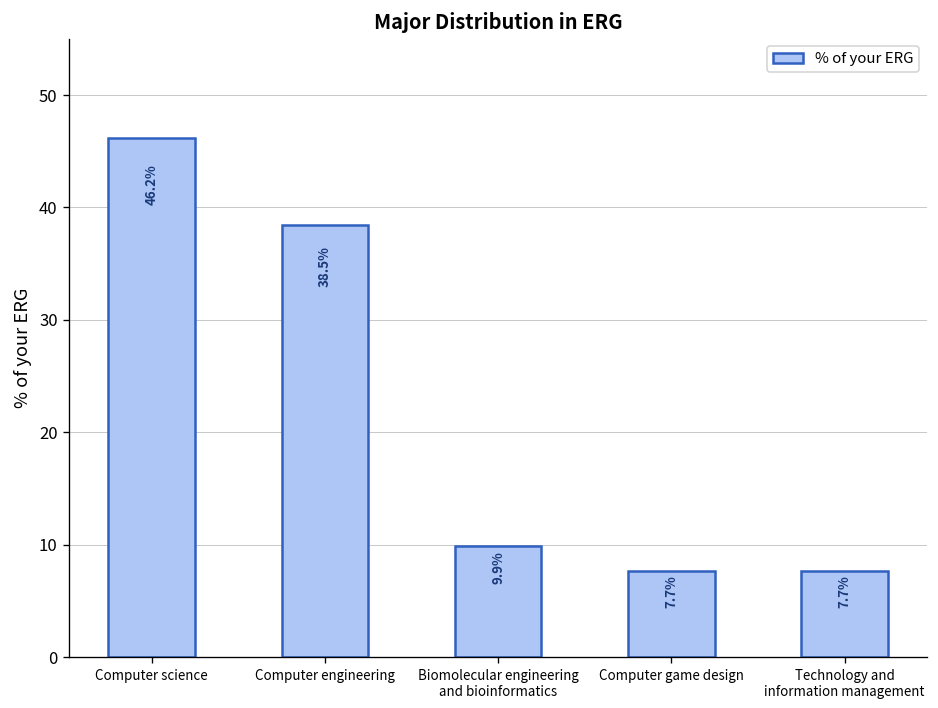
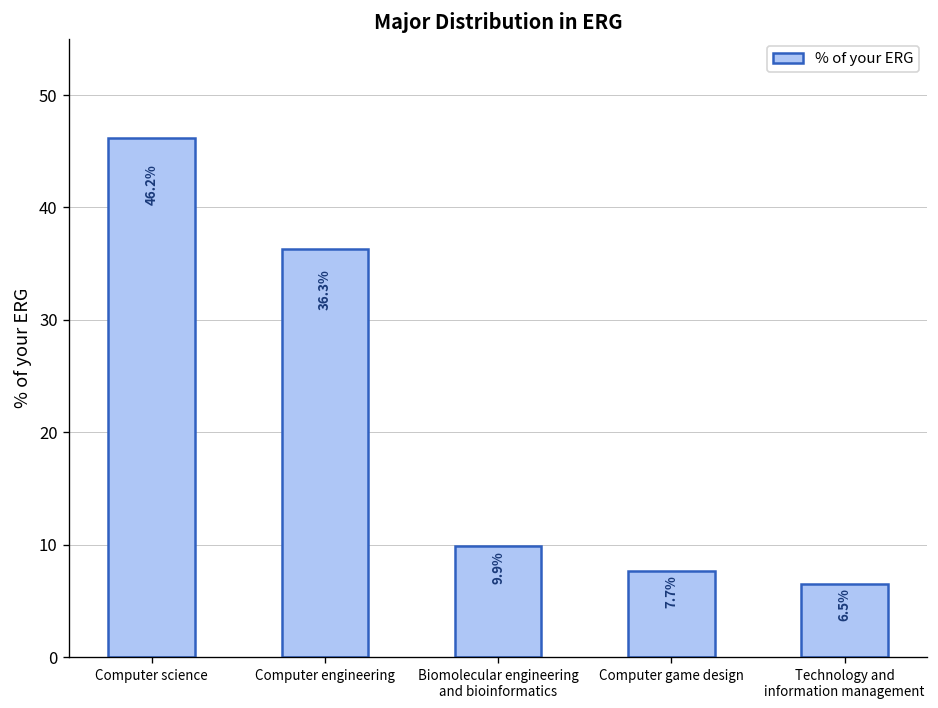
  {
    "Computer science": "46.2%",
-   "Computer engineering": "38.5%",
+   "Computer engineering": "36.3%",
    "Biomolecular engineering and bioinformatics": "9.9%",
    "Computer game design": "7.7%",
-   "Technology and information management": "7.7%"
+   "Technology and information management": "6.5%"
  }
